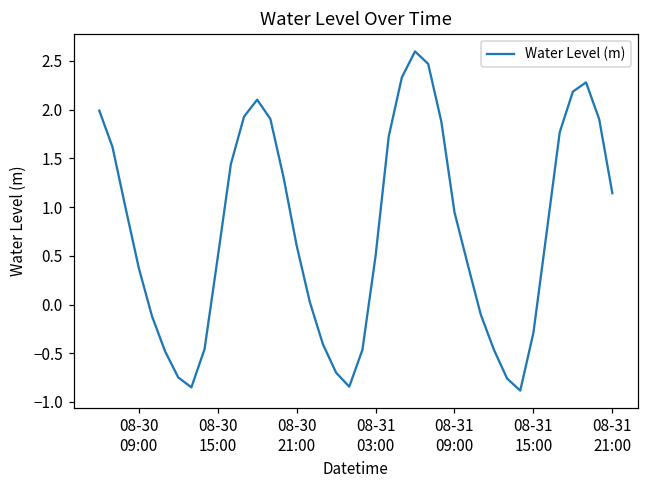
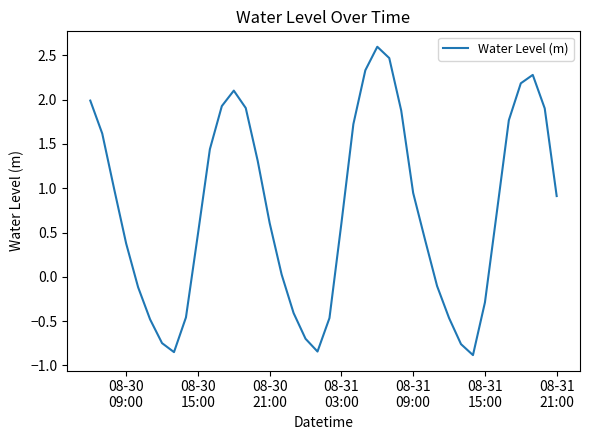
  {
    "08-30 09:00": 0.4,
    "08-30 15:00": 0.5,
    "08-30 21:00": 0.6,
-   "08-31 03:00": 0.5,
+   "08-31 03:00": 0.6,
    "08-31 09:00": 0.9,
    "08-31 15:00": -0.3,
-   "08-31 21:00": 1.1
+   "08-31 21:00": 0.9
  }
